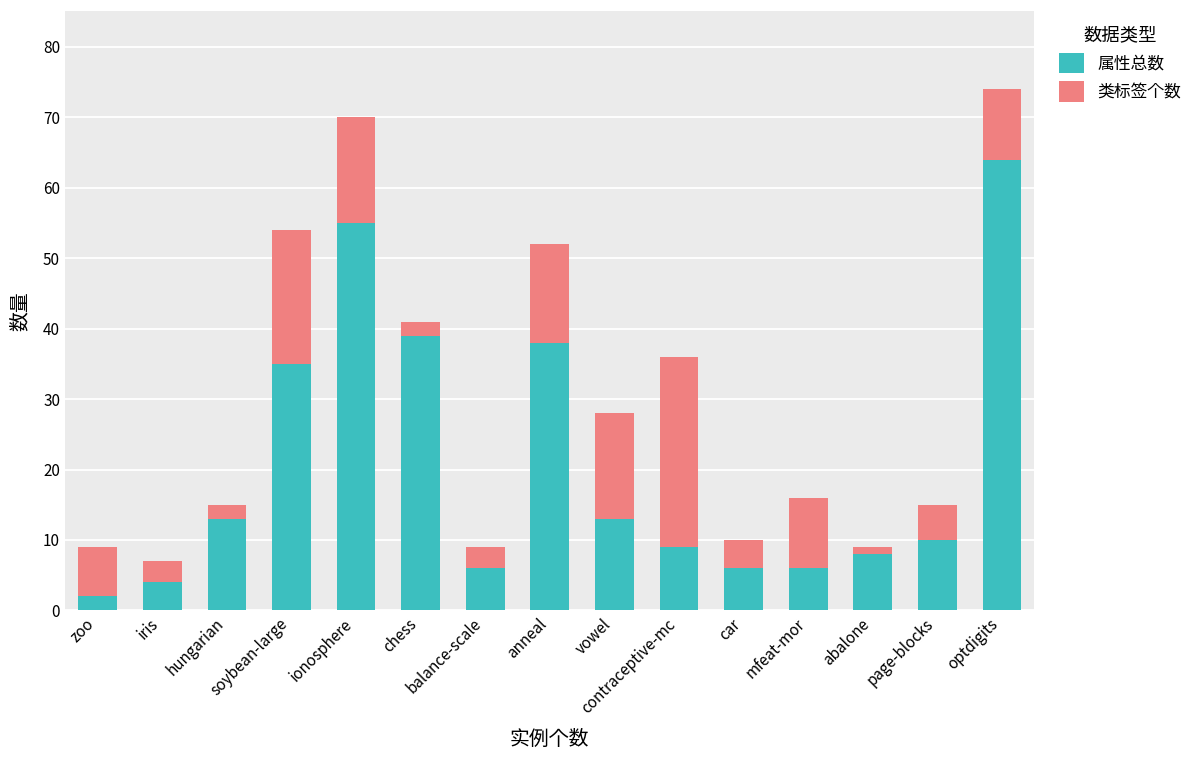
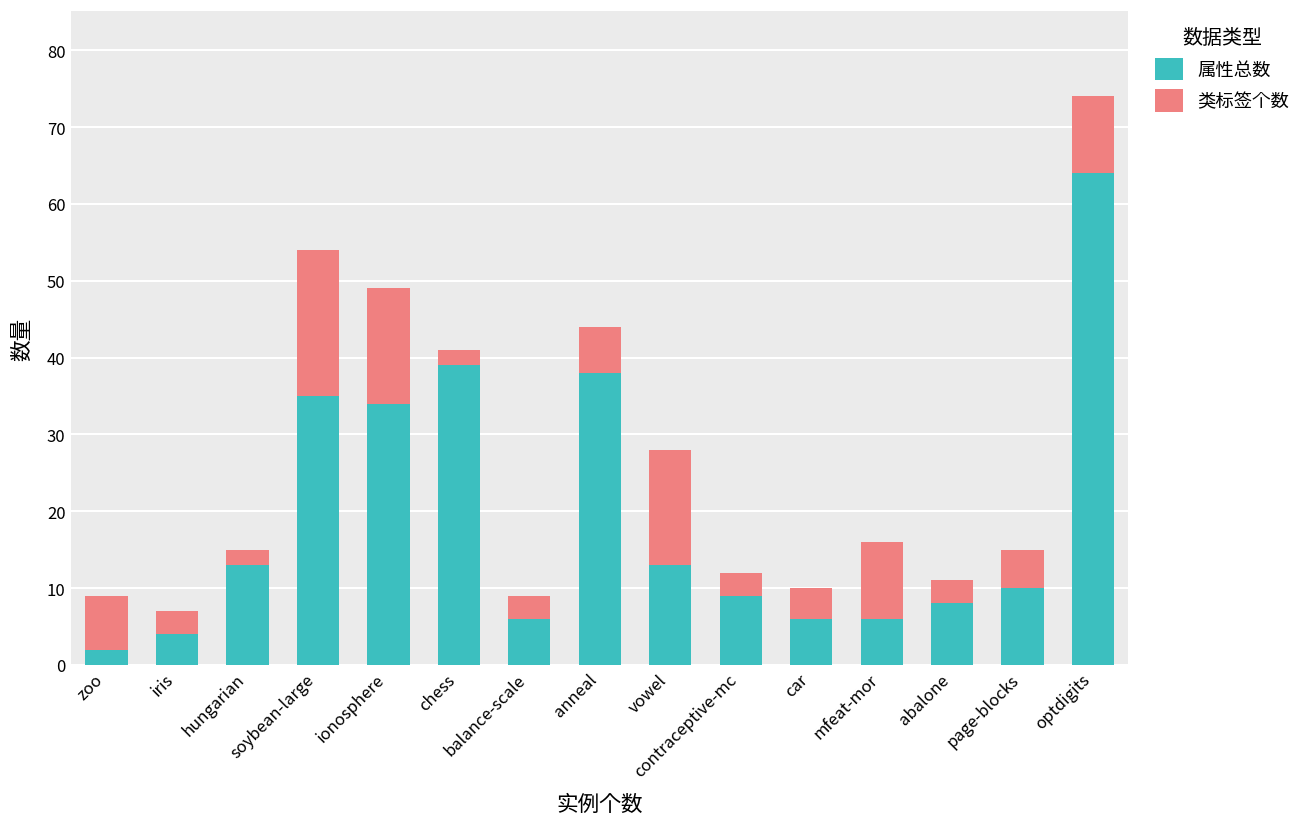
  {
    "属性总数": {
      "zoo": 2,
      "iris": 4,
      "hungarian": 13,
      "soybean-large": 35,
-     "ionosphere": 55,
+     "ionosphere": 34,
      "chess": 39,
      "balance-scale": 6,
      "anneal": 38,
      "vowel": 13,
      "contraceptive-mc": 9,
      "car": 6,
      "mfeat-mor": 6,
      "abalone": 8,
      "page-blocks": 10,
      "optdigits": 64
    },
    "类标签个数": {
      "zoo": 7,
      "iris": 3,
      "hungarian": 2,
      "soybean-large": 19,
      "ionosphere": 15,
      "chess": 2,
      "balance-scale": 3,
-     "anneal": 14,
+     "anneal": 6,
      "vowel": 15,
-     "contraceptive-mc": 27,
+     "contraceptive-mc": 3,
      "car": 4,
      "mfeat-mor": 10,
-     "abalone": 1,
+     "abalone": 3,
      "page-blocks": 5,
      "optdigits": 10
    }
  }
